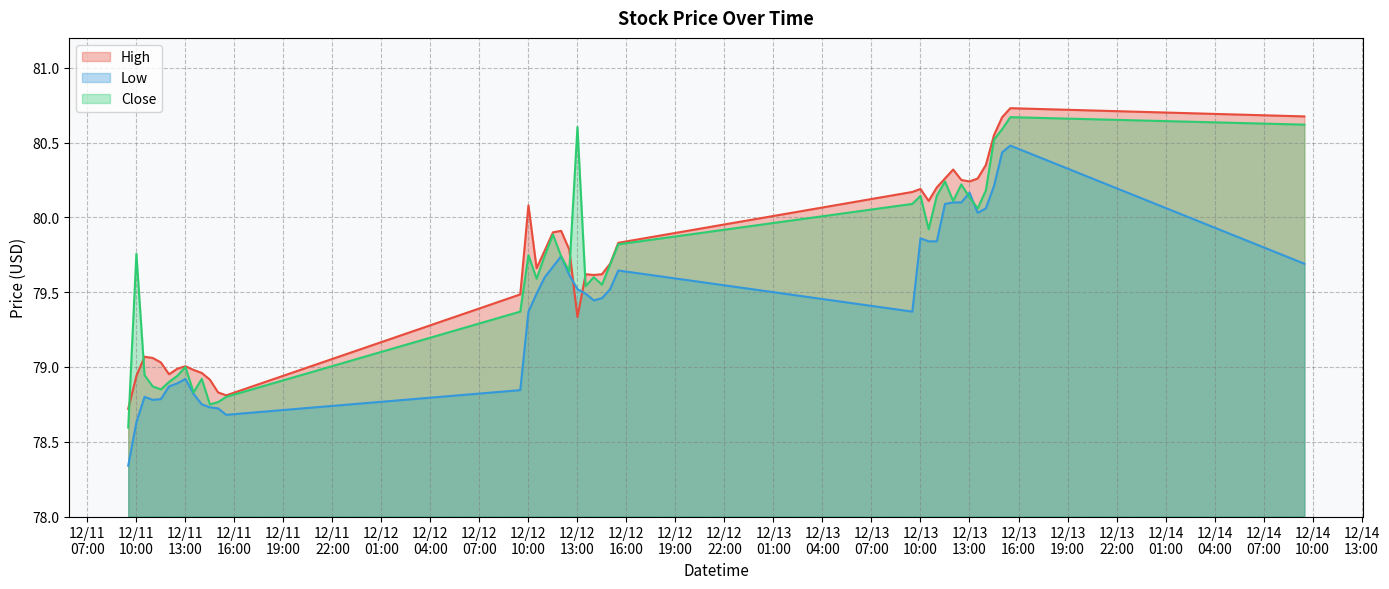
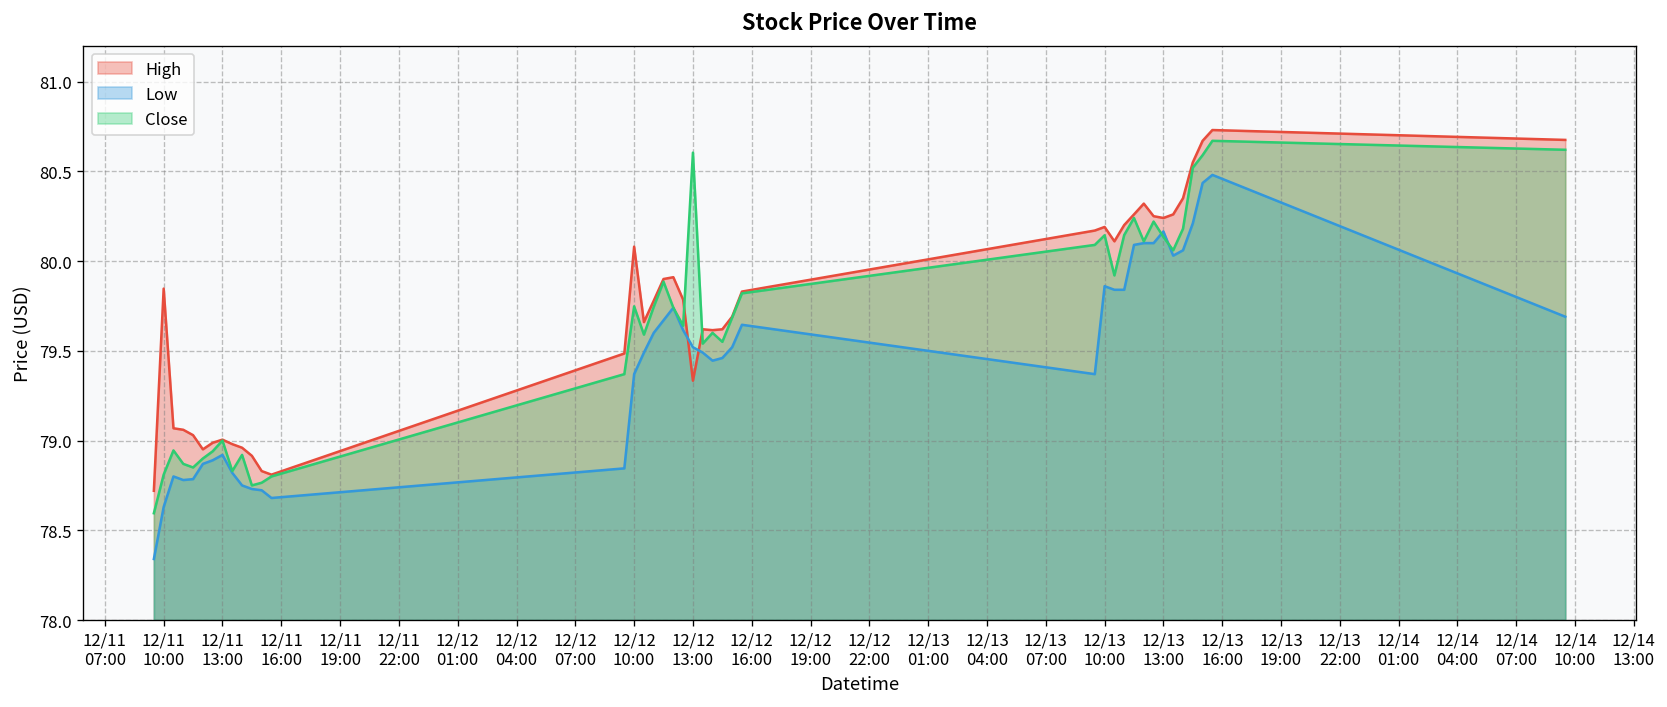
  {
    "High": {
-     "12/11 10:00": 78.94,
+     "12/11 10:00": 79.85,
      "12/12 10:00": 80.08,
      "12/12 13:00": 79.33,
      "12/13 10:00": 80.19,
      "12/13 13:00": 80.24
    },
    "Low": {
      "12/11 10:00": 78.63,
      "12/11 13:00": 78.92,
      "12/12 10:00": 79.37,
      "12/12 13:00": 79.52,
      "12/13 10:00": 79.86,
      "12/13 13:00": 80.17
    },
    "Close": {
-     "12/11 10:00": 79.76,
+     "12/11 10:00": 78.81,
      "12/12 10:00": 79.75,
      "12/12 13:00": 80.60,
      "12/13 10:00": 80.14,
      "12/13 13:00": 80.13
    }
  }
